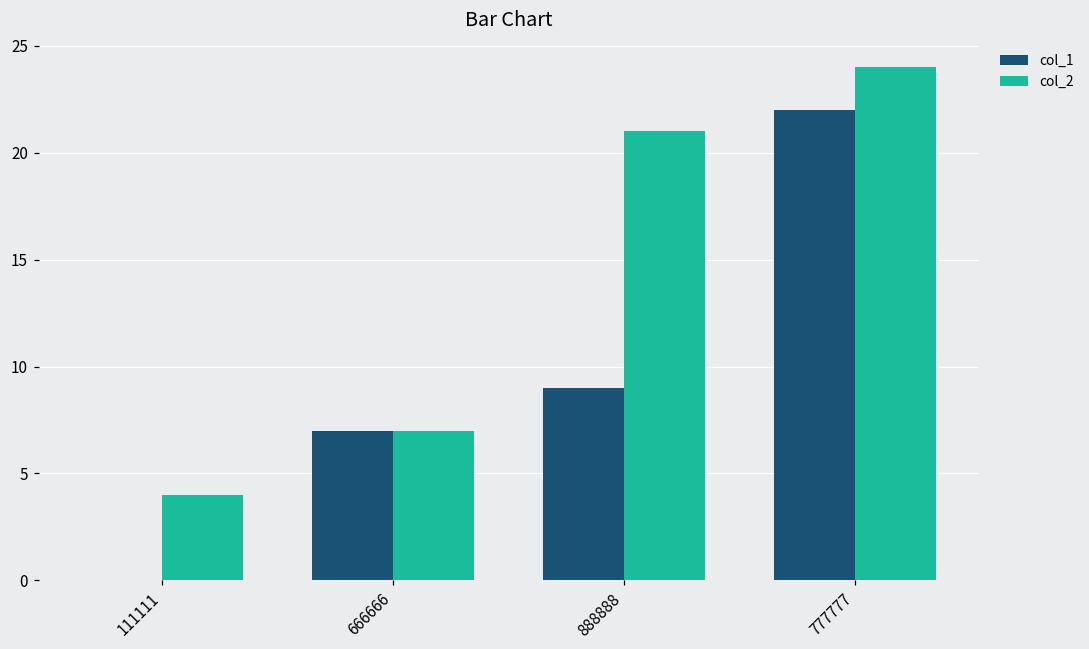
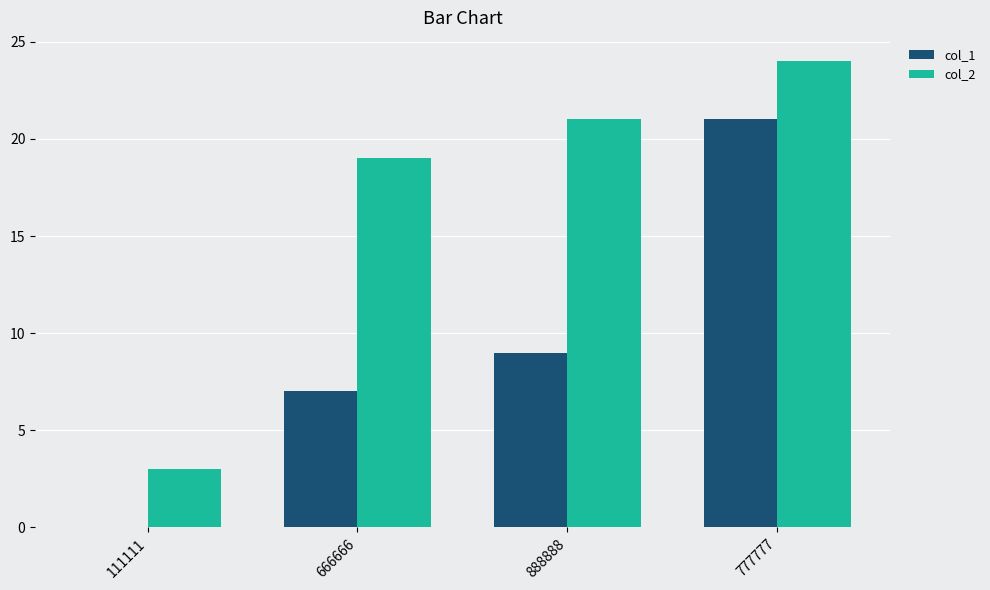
  {
    "col_1": {
      "111111": 0,
      "666666": 7,
      "888888": 9,
-     "777777": 22
+     "777777": 21
    },
    "col_2": {
-     "111111": 4,
-     "666666": 7,
+     "111111": 3,
+     "666666": 19,
      "888888": 21,
      "777777": 24
    }
  }
